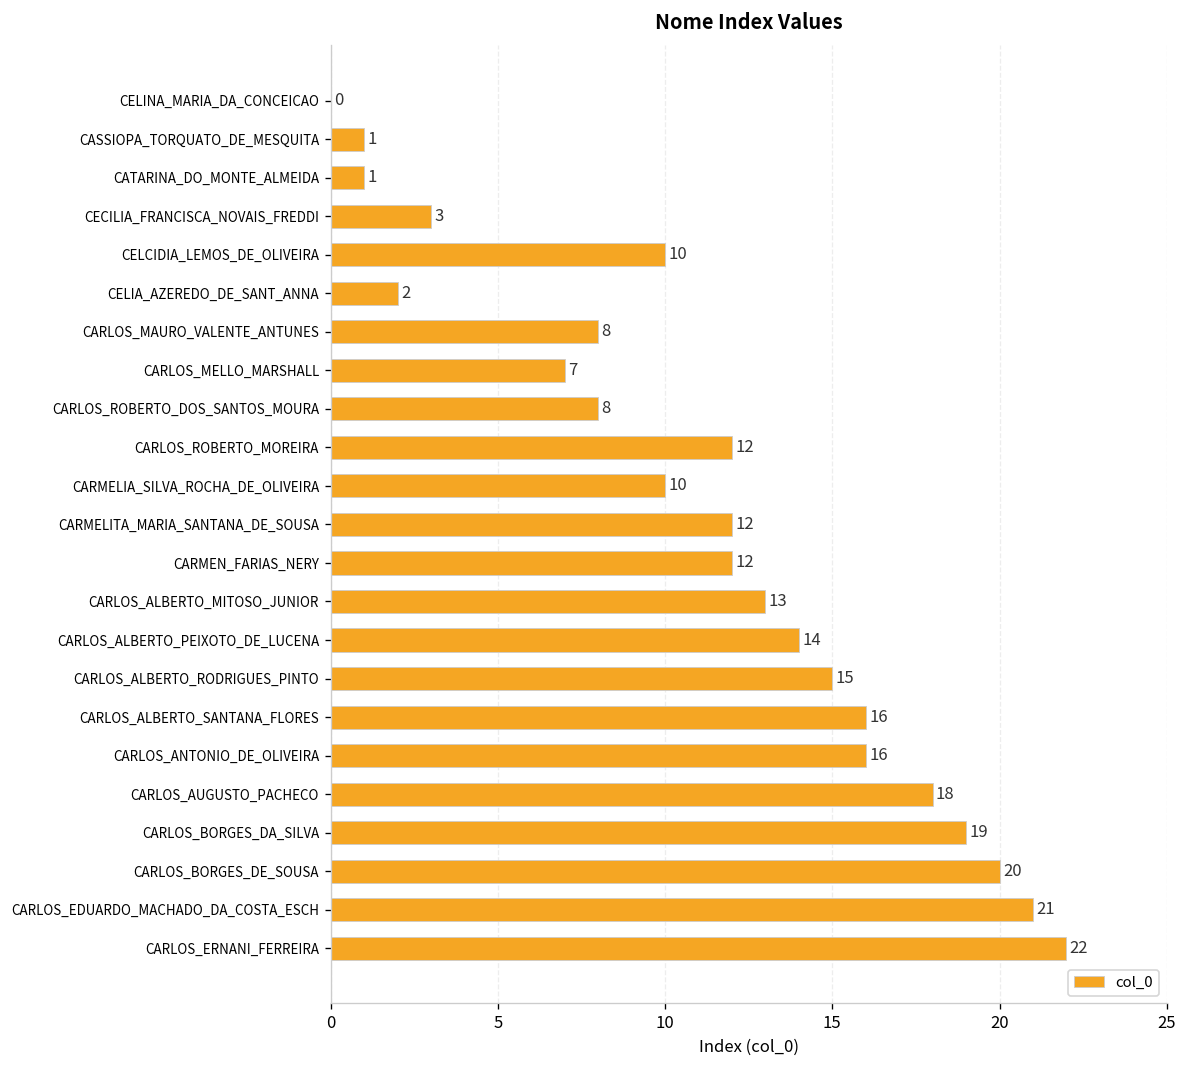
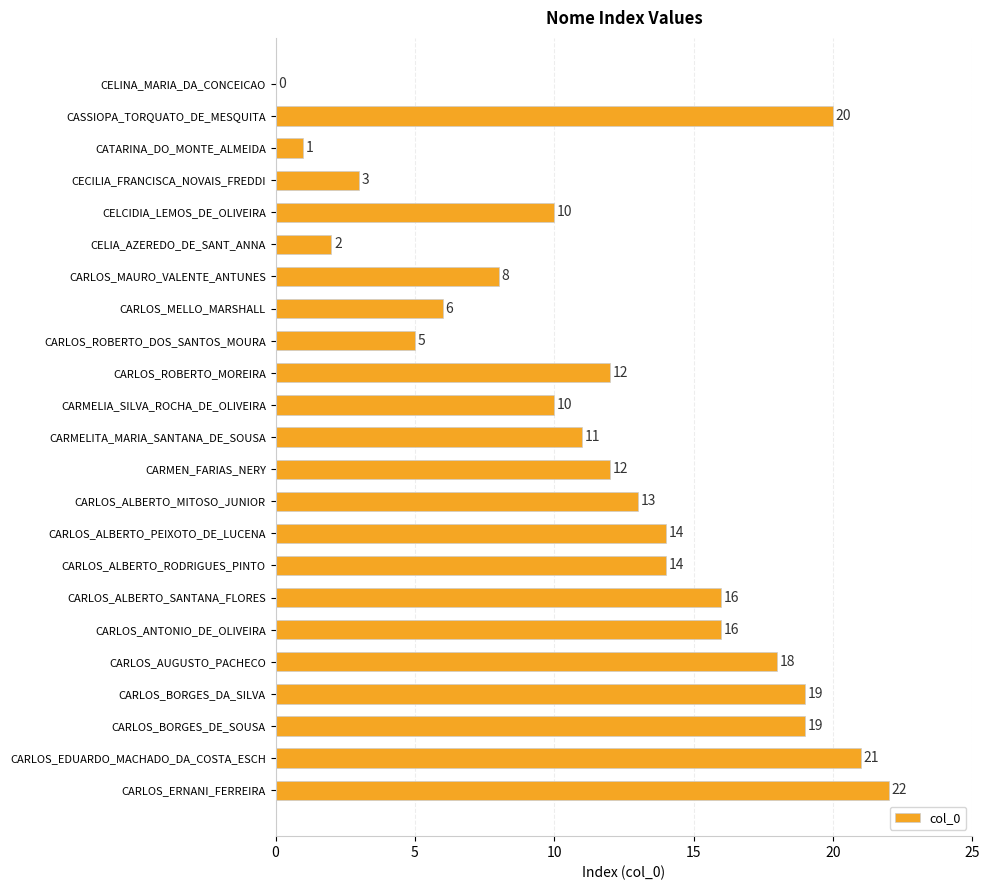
  {
    "CELINA_MARIA_DA_CONCEICAO": 0,
-   "CASSIOPA_TORQUATO_DE_MESQUITA": 1,
+   "CASSIOPA_TORQUATO_DE_MESQUITA": 20,
    "CATARINA_DO_MONTE_ALMEIDA": 1,
    "CECILIA_FRANCISCA_NOVAIS_FREDDI": 3,
    "CELCIDIA_LEMOS_DE_OLIVEIRA": 10,
    "CELIA_AZEREDO_DE_SANT_ANNA": 2,
    "CARLOS_MAURO_VALENTE_ANTUNES": 8,
-   "CARLOS_MELLO_MARSHALL": 7,
-   "CARLOS_ROBERTO_DOS_SANTOS_MOURA": 8,
+   "CARLOS_MELLO_MARSHALL": 6,
+   "CARLOS_ROBERTO_DOS_SANTOS_MOURA": 5,
    "CARLOS_ROBERTO_MOREIRA": 12,
    "CARMELIA_SILVA_ROCHA_DE_OLIVEIRA": 10,
-   "CARMELITA_MARIA_SANTANA_DE_SOUSA": 12,
+   "CARMELITA_MARIA_SANTANA_DE_SOUSA": 11,
    "CARMEN_FARIAS_NERY": 12,
    "CARLOS_ALBERTO_MITOSO_JUNIOR": 13,
    "CARLOS_ALBERTO_PEIXOTO_DE_LUCENA": 14,
-   "CARLOS_ALBERTO_RODRIGUES_PINTO": 15,
+   "CARLOS_ALBERTO_RODRIGUES_PINTO": 14,
    "CARLOS_ALBERTO_SANTANA_FLORES": 16,
    "CARLOS_ANTONIO_DE_OLIVEIRA": 16,
    "CARLOS_AUGUSTO_PACHECO": 18,
    "CARLOS_BORGES_DA_SILVA": 19,
-   "CARLOS_BORGES_DE_SOUSA": 20,
+   "CARLOS_BORGES_DE_SOUSA": 19,
    "CARLOS_EDUARDO_MACHADO_DA_COSTA_ESCH": 21,
    "CARLOS_ERNANI_FERREIRA": 22
  }
